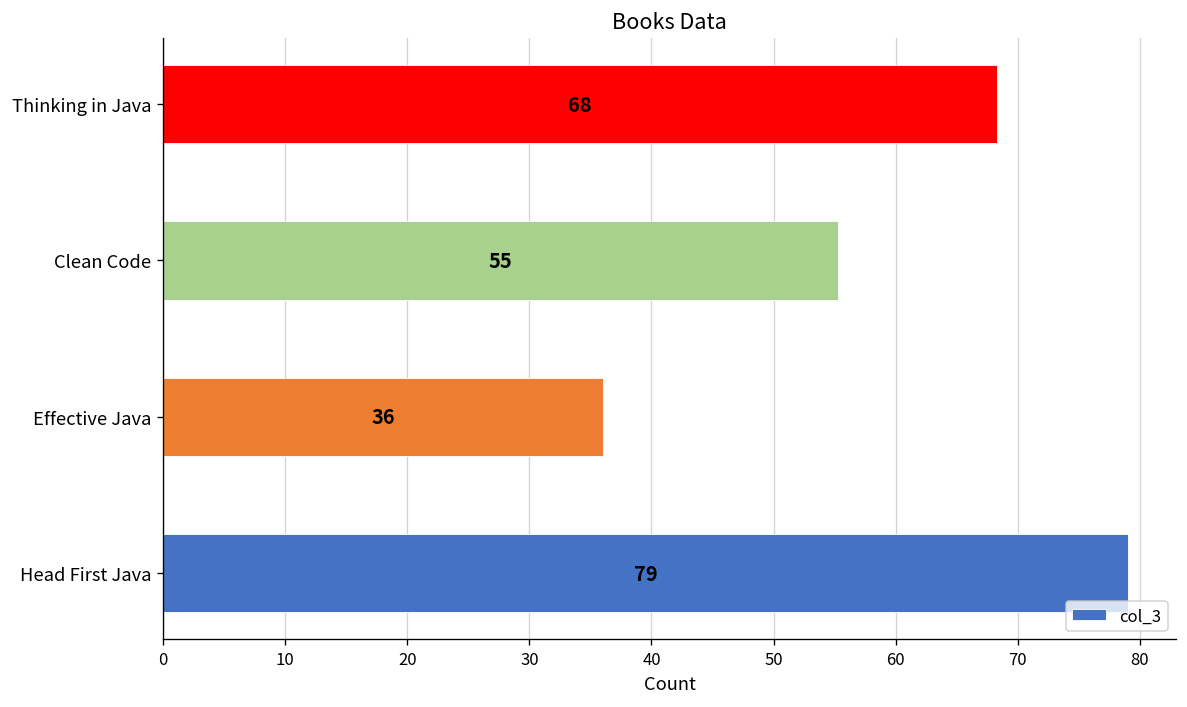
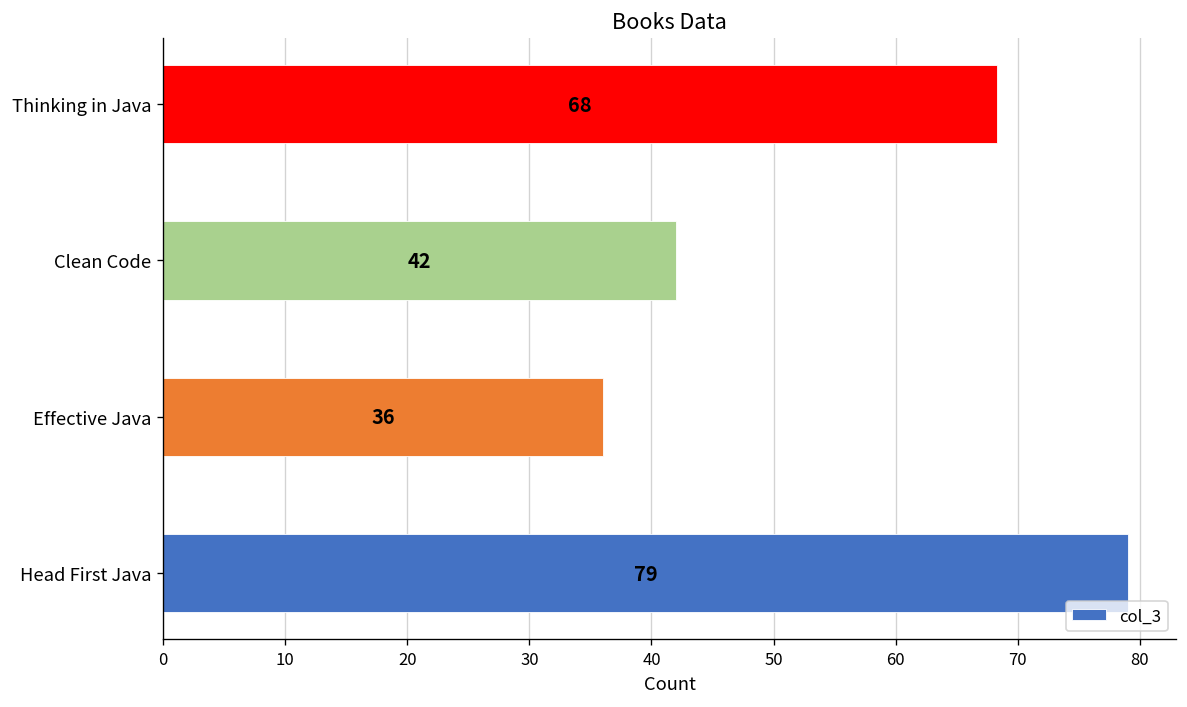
  {
    "Thinking in Java": 68,
-   "Clean Code": 55,
+   "Clean Code": 42,
    "Effective Java": 36,
    "Head First Java": 79
  }
